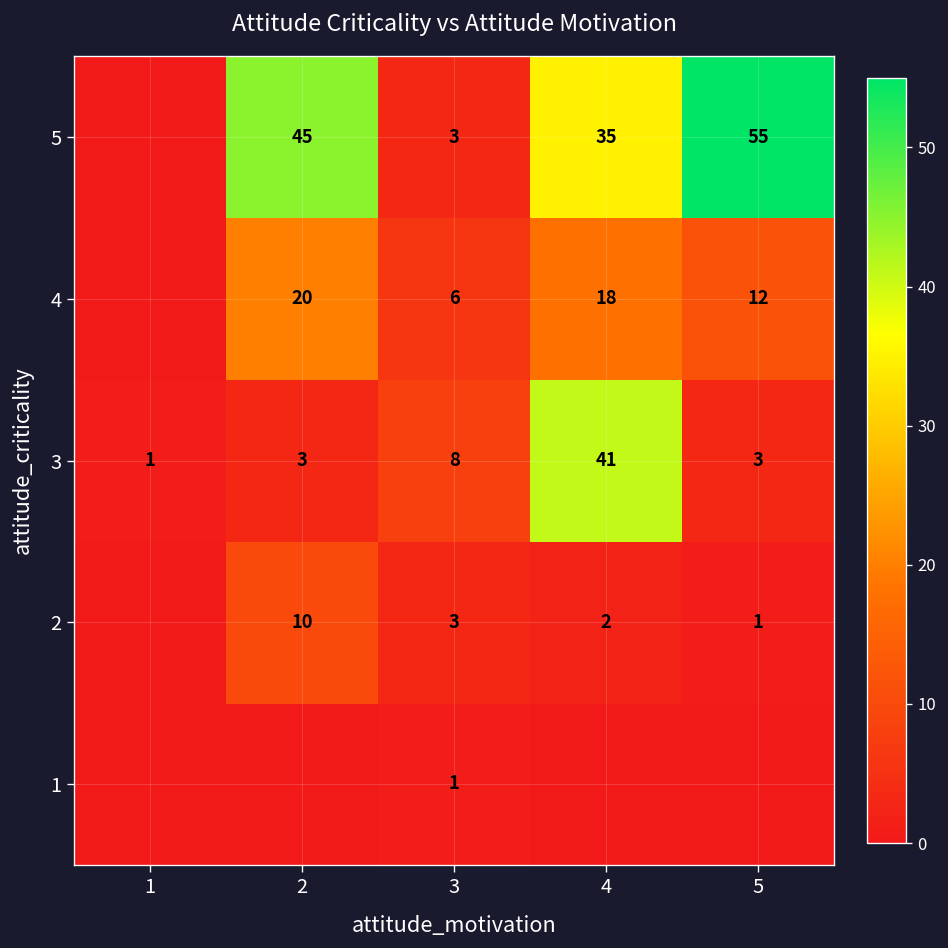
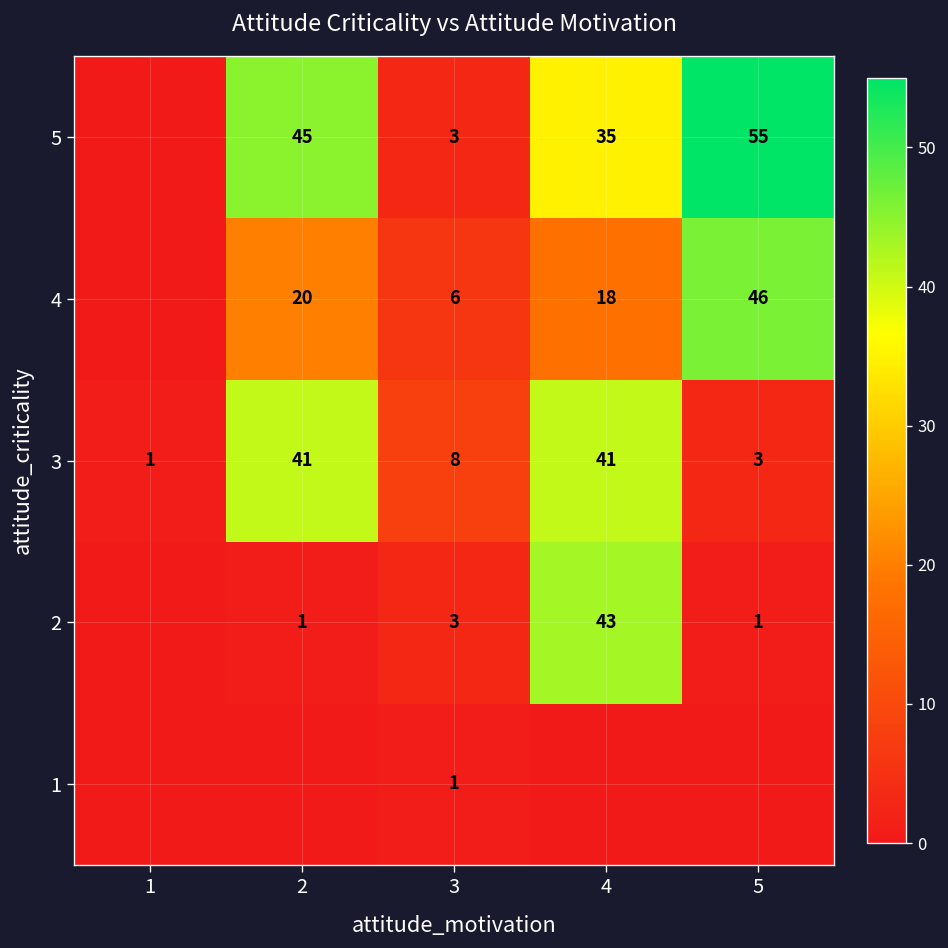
  {
    "5": {
      "2": 45,
      "3": 3,
      "4": 35,
      "5": 55
    },
    "4": {
      "2": 20,
      "3": 6,
      "4": 18,
-     "5": 12
+     "5": 46
    },
    "3": {
      "1": 1,
-     "2": 3,
+     "2": 41,
      "3": 8,
      "4": 41,
      "5": 3
    },
    "2": {
-     "2": 10,
+     "2": 1,
      "3": 3,
-     "4": 2,
+     "4": 43,
      "5": 1
    },
    "1": {
      "3": 1
    }
  }
